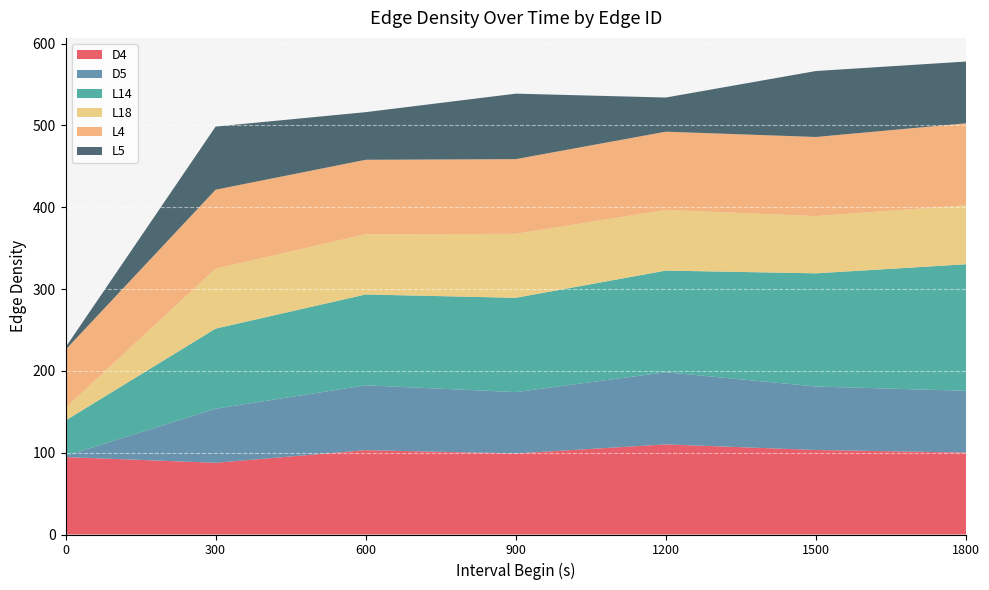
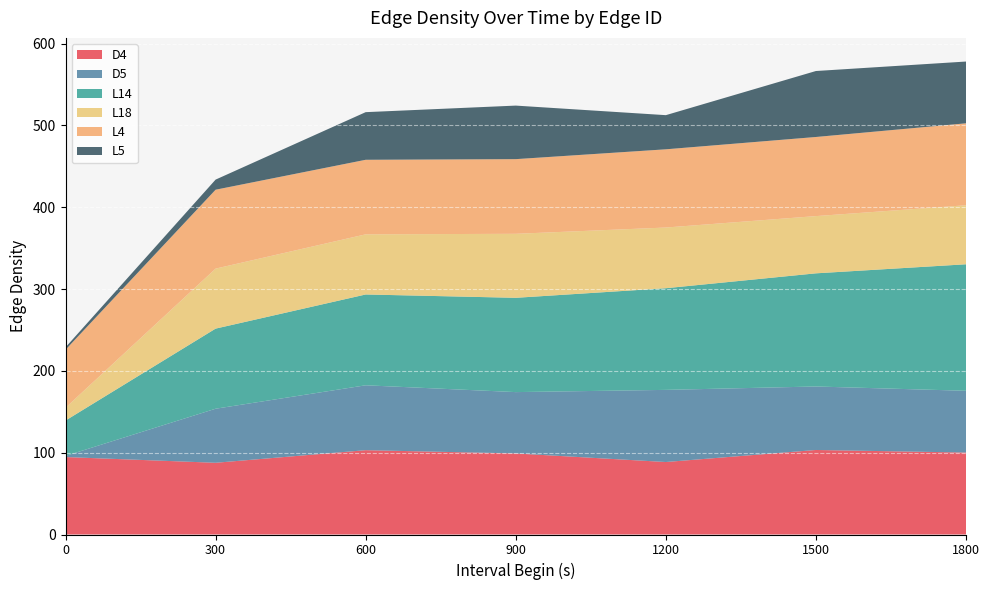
  {
    "D4": {
      "300": 90,
      "600": 100,
      "900": 100,
-     "1200": 110,
+     "1200": 90,
      "1500": 100,
      "1800": 100
    },
    "L5": {
-     "300": 80,
+     "300": 10,
      "600": 60,
-     "900": 80,
+     "900": 70,
      "1200": 40,
      "1500": 80,
      "1800": 80
    }
  }
